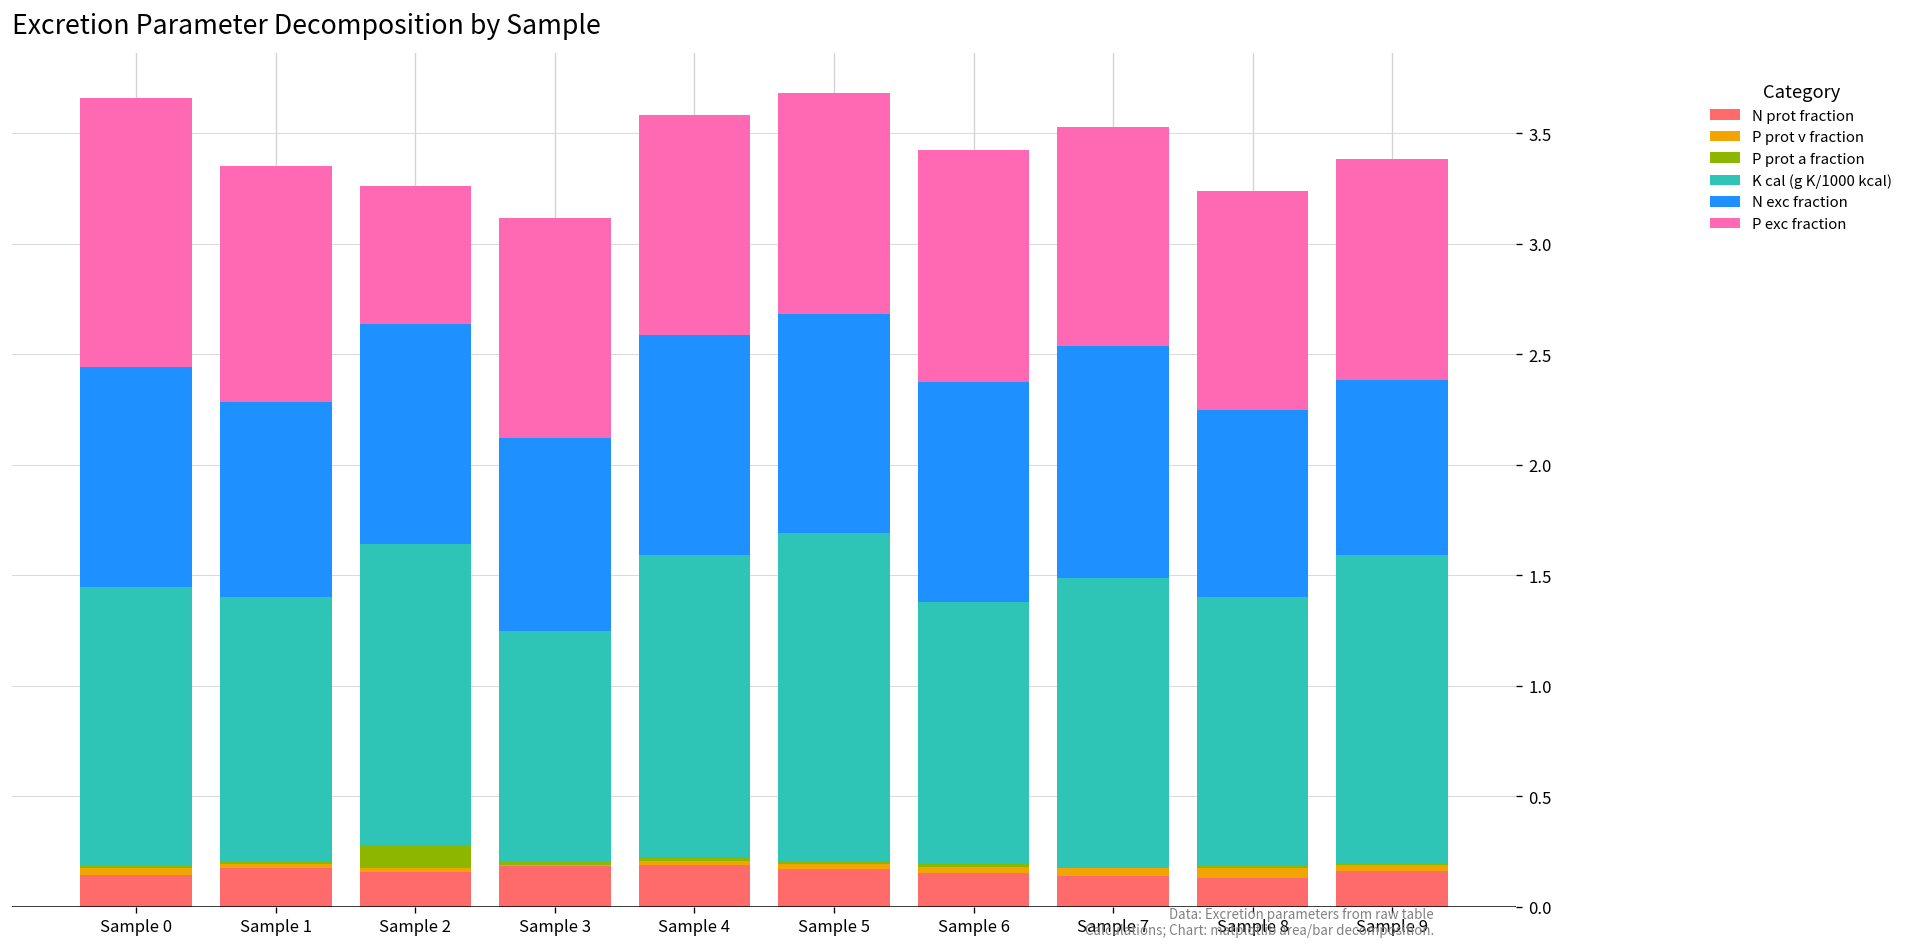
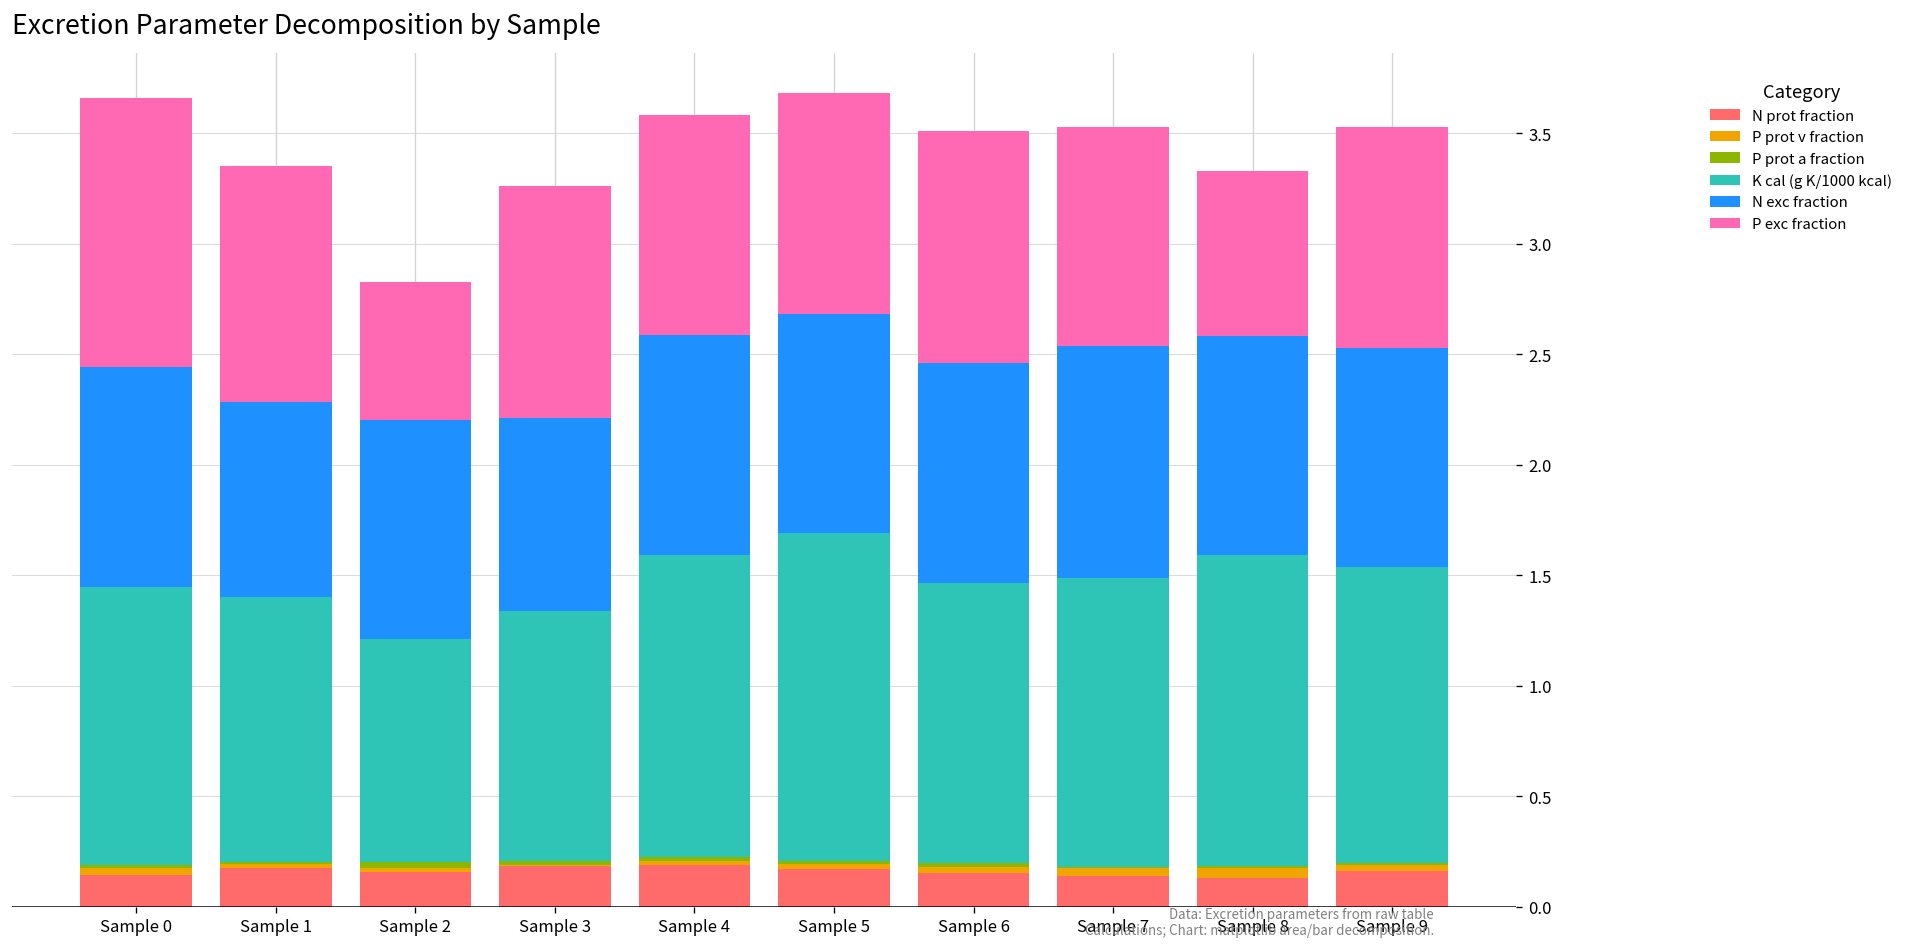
  {
    "P prot v fraction": {
      "Sample 0": 0.03,
      "Sample 1": 0.02,
      "Sample 2": 0.02,
      "Sample 4": 0.02,
      "Sample 5": 0.02,
      "Sample 6": 0.03,
      "Sample 7": 0.03,
      "Sample 8": 0.04,
      "Sample 9": 0.03
    },
    "P prot a fraction": {
-     "Sample 2": 0.10,
+     "Sample 2": 0.03,
      "Sample 3": 0.01,
      "Sample 4": 0.02,
      "Sample 5": 0.02,
      "Sample 6": 0.02
    },
    "K cal (g K/1000 kcal)": {
      "Sample 0": 1.26,
      "Sample 1": 1.20,
-     "Sample 2": 1.37,
-     "Sample 3": 1.04,
+     "Sample 2": 1.01,
+     "Sample 3": 1.13,
      "Sample 4": 1.37,
      "Sample 5": 1.48,
-     "Sample 6": 1.18,
+     "Sample 6": 1.27,
      "Sample 7": 1.31,
-     "Sample 8": 1.22,
-     "Sample 9": 1.40
+     "Sample 8": 1.41,
+     "Sample 9": 1.34
    },
    "N exc fraction": {
      "Sample 0": 0.99,
      "Sample 1": 0.88,
      "Sample 2": 0.99,
      "Sample 3": 0.87,
      "Sample 4": 1.00,
      "Sample 5": 0.99,
      "Sample 6": 1.00,
      "Sample 7": 1.05,
-     "Sample 8": 0.85,
-     "Sample 9": 0.79
+     "Sample 8": 0.99,
+     "Sample 9": 0.99
    },
    "P exc fraction": {
      "Sample 0": 1.22,
      "Sample 1": 1.07,
      "Sample 2": 0.62,
-     "Sample 3": 1.00,
+     "Sample 3": 1.05,
      "Sample 4": 1.00,
      "Sample 5": 1.00,
      "Sample 6": 1.05,
      "Sample 7": 0.99,
-     "Sample 8": 0.99,
+     "Sample 8": 0.74,
      "Sample 9": 1.00
    }
  }
